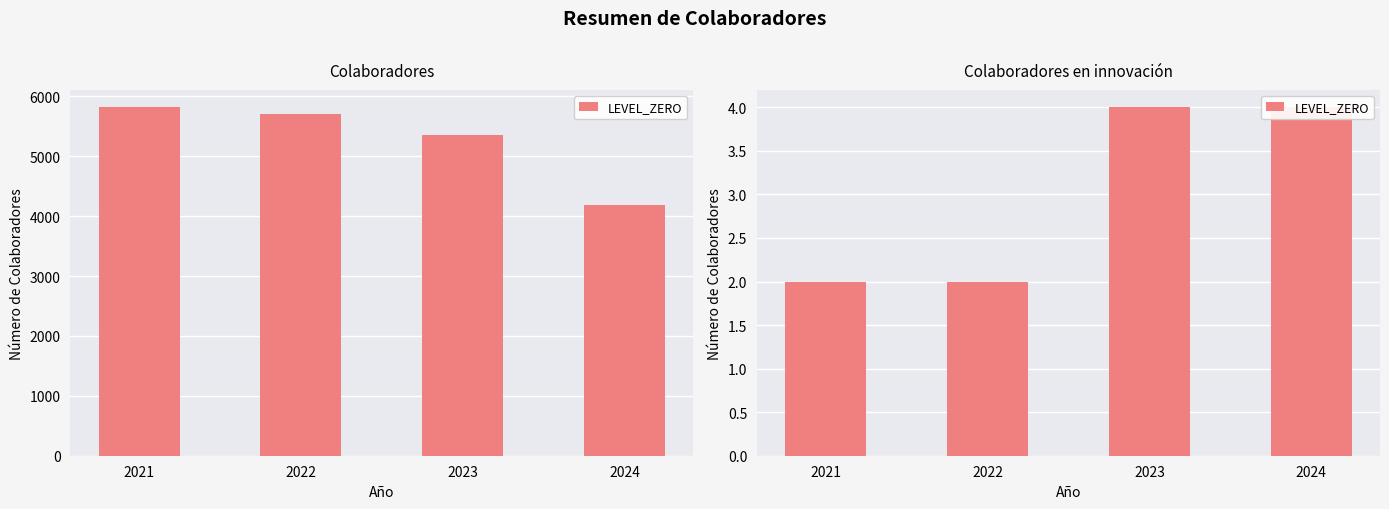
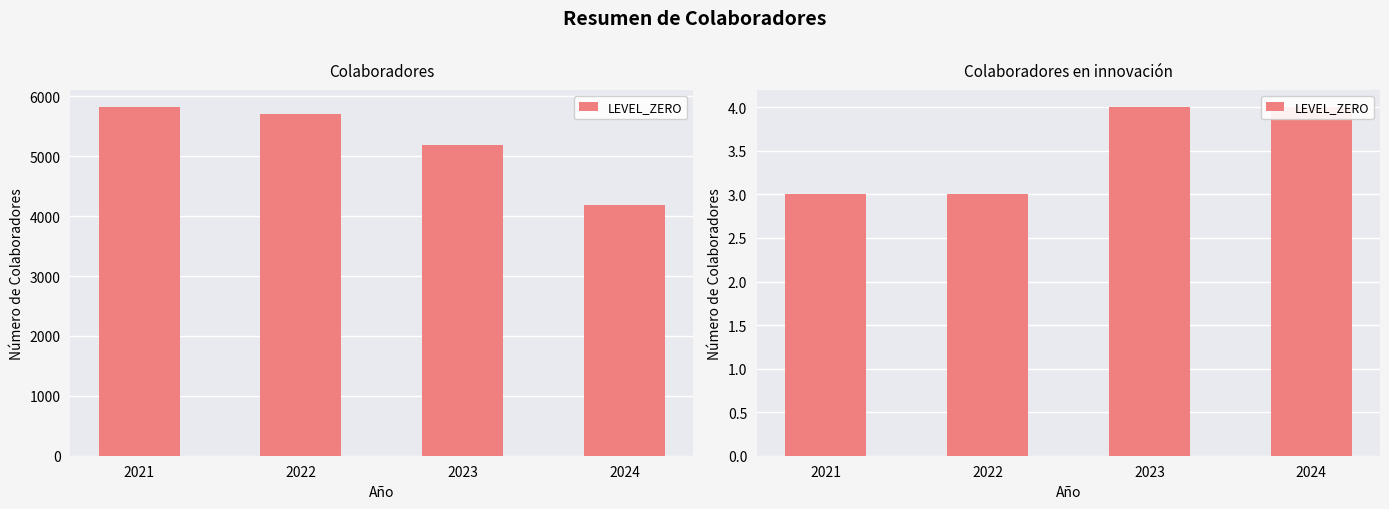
  {
    "Colaboradores": {
      "2021": 5800,
      "2022": 5700,
-     "2023": 5300,
+     "2023": 5200,
      "2024": 4200
    },
    "Colaboradores en innovación": {
-     "2021": 2,
-     "2022": 2,
+     "2021": 3,
+     "2022": 3,
      "2023": 4
    }
  }
